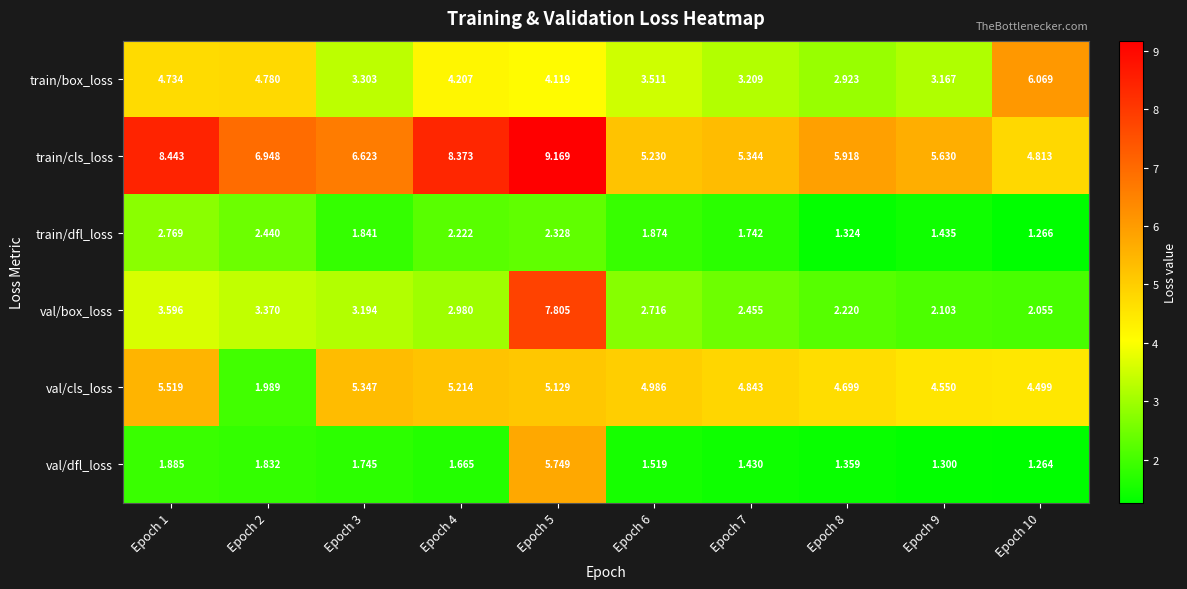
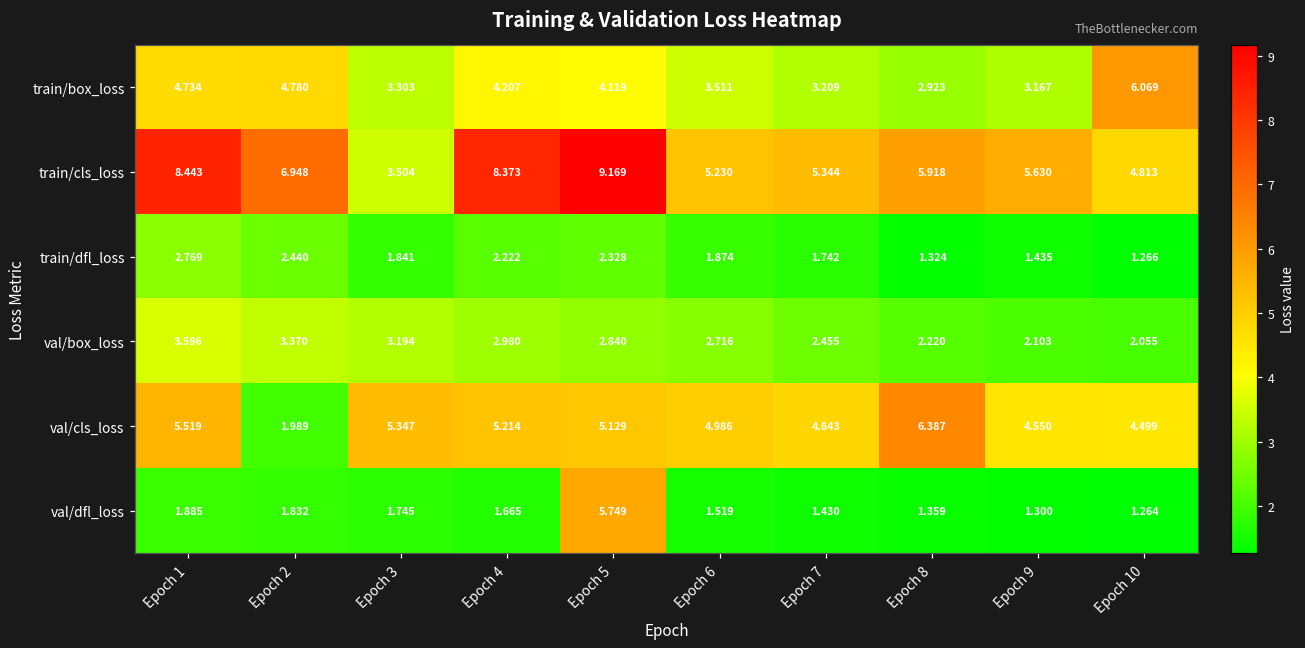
  {
    "train/box_loss": {
      "Epoch 1": 4.734,
      "Epoch 2": 4.780,
      "Epoch 3": 3.303,
      "Epoch 4": 4.207,
      "Epoch 5": 4.119,
      "Epoch 6": 3.511,
      "Epoch 7": 3.209,
      "Epoch 8": 2.923,
      "Epoch 9": 3.167,
      "Epoch 10": 6.069
    },
    "train/cls_loss": {
      "Epoch 1": 8.443,
      "Epoch 2": 6.948,
-     "Epoch 3": 6.623,
+     "Epoch 3": 3.504,
      "Epoch 4": 8.373,
      "Epoch 5": 9.169,
      "Epoch 6": 5.230,
      "Epoch 7": 5.344,
      "Epoch 8": 5.918,
      "Epoch 9": 5.630,
      "Epoch 10": 4.813
    },
    "train/dfl_loss": {
      "Epoch 1": 2.769,
      "Epoch 2": 2.440,
      "Epoch 3": 1.841,
      "Epoch 4": 2.222,
      "Epoch 5": 2.328,
      "Epoch 6": 1.874,
      "Epoch 7": 1.742,
      "Epoch 8": 1.324,
      "Epoch 9": 1.435,
      "Epoch 10": 1.266
    },
    "val/box_loss": {
      "Epoch 1": 3.596,
      "Epoch 2": 3.370,
      "Epoch 3": 3.194,
      "Epoch 4": 2.980,
-     "Epoch 5": 7.805,
+     "Epoch 5": 2.840,
      "Epoch 6": 2.716,
      "Epoch 7": 2.455,
      "Epoch 8": 2.220,
      "Epoch 9": 2.103,
      "Epoch 10": 2.055
    },
    "val/cls_loss": {
      "Epoch 1": 5.519,
      "Epoch 2": 1.989,
      "Epoch 3": 5.347,
      "Epoch 4": 5.214,
      "Epoch 5": 5.129,
      "Epoch 6": 4.986,
      "Epoch 7": 4.843,
-     "Epoch 8": 4.699,
+     "Epoch 8": 6.387,
      "Epoch 9": 4.550,
      "Epoch 10": 4.499
    },
    "val/dfl_loss": {
      "Epoch 1": 1.885,
      "Epoch 2": 1.832,
      "Epoch 3": 1.745,
      "Epoch 4": 1.665,
      "Epoch 5": 5.749,
      "Epoch 6": 1.519,
      "Epoch 7": 1.430,
      "Epoch 8": 1.359,
      "Epoch 9": 1.300,
      "Epoch 10": 1.264
    }
  }
